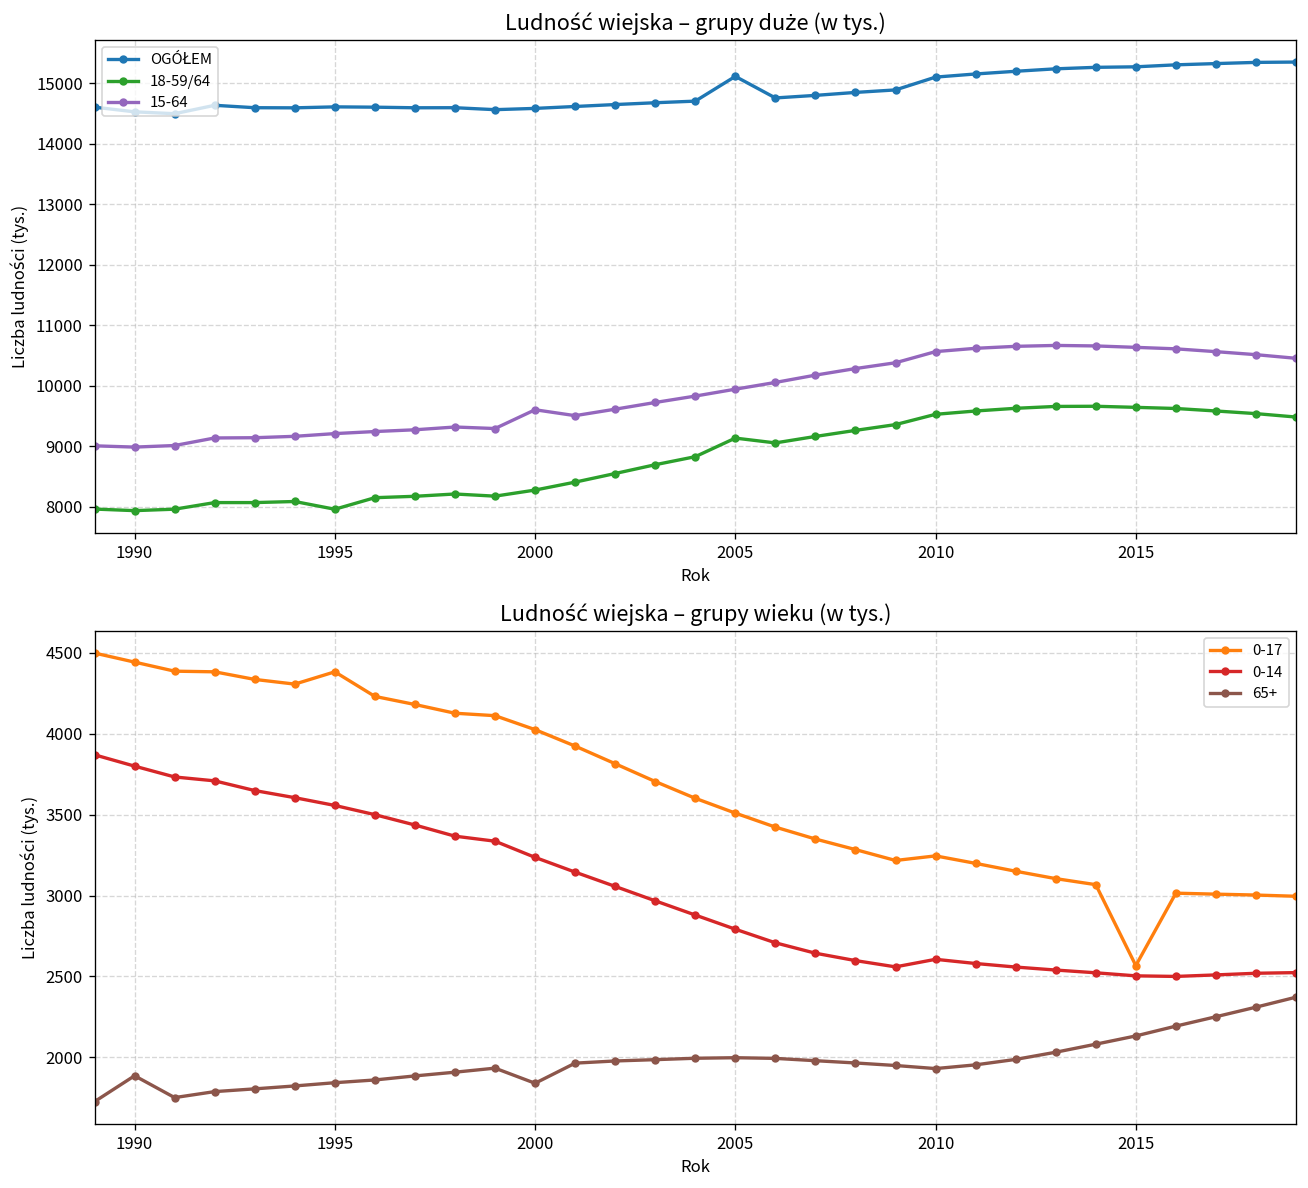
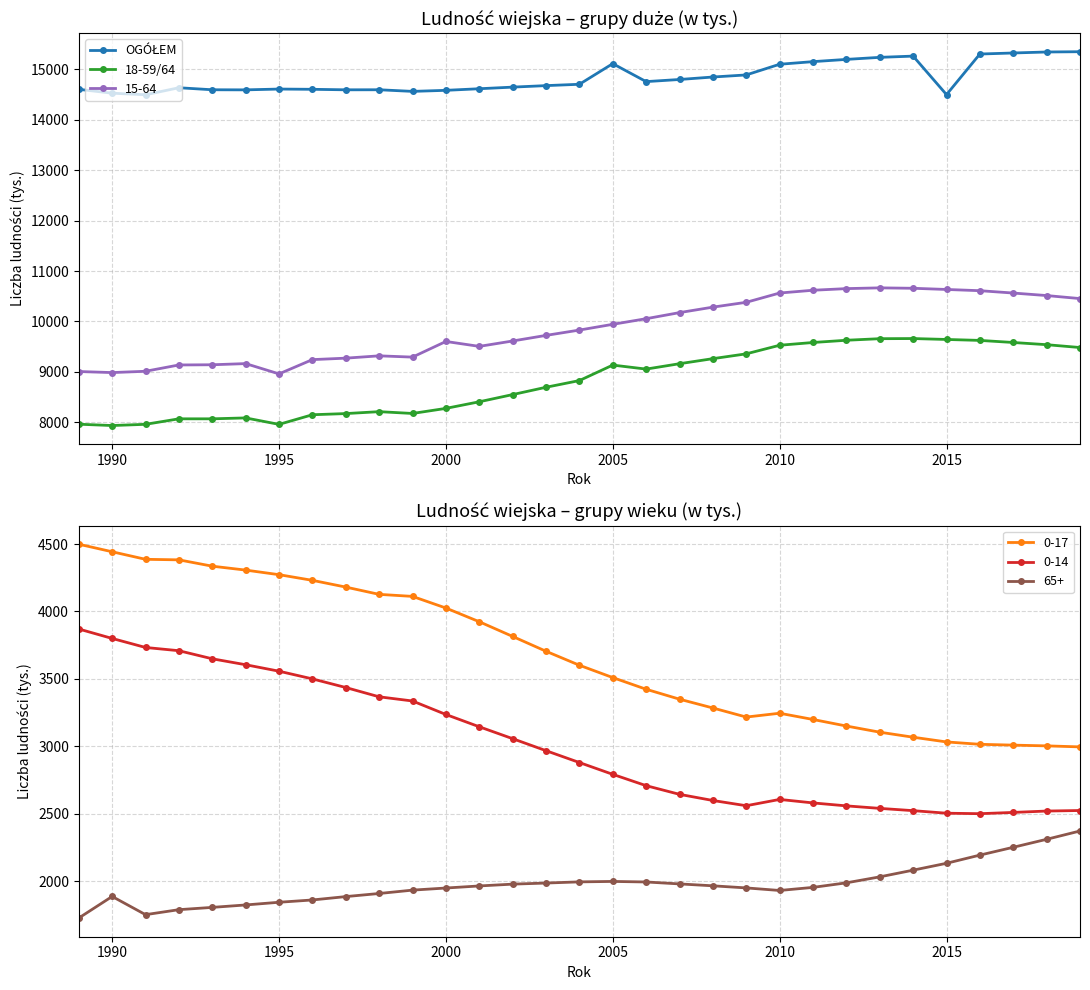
  {
    "Ludność wiejska – grupy duże (w tys.)": {
      "OGÓŁEM": {
        "1995": 14600,
        "2000": 14600,
        "2005": 15100,
        "2010": 15100,
-       "2015": 15300
+       "2015": 14500
      },
      "18-59/64": {
        "1990": 7900,
        "1995": 8000,
        "2000": 8300,
        "2005": 9100,
        "2010": 9500,
        "2015": 9600
      },
      "15-64": {
        "1990": 9000,
-       "1995": 9200,
+       "1995": 9000,
        "2000": 9600,
        "2005": 9900,
        "2010": 10600,
        "2015": 10600
      }
    },
    "Ludność wiejska – grupy wieku (w tys.)": {
      "0-17": {
        "1990": 4440,
-       "1995": 4380,
+       "1995": 4270,
        "2000": 4030,
        "2005": 3510,
        "2010": 3250,
-       "2015": 2570
+       "2015": 3030
      },
      "0-14": {
        "1990": 3800,
        "1995": 3560,
        "2000": 3240,
        "2005": 2790,
        "2010": 2610,
        "2015": 2500
      },
      "65+": {
        "1990": 1890,
        "1995": 1840,
-       "2000": 1840,
+       "2000": 1950,
        "2005": 2000,
        "2010": 1930,
        "2015": 2130
      }
    }
  }
